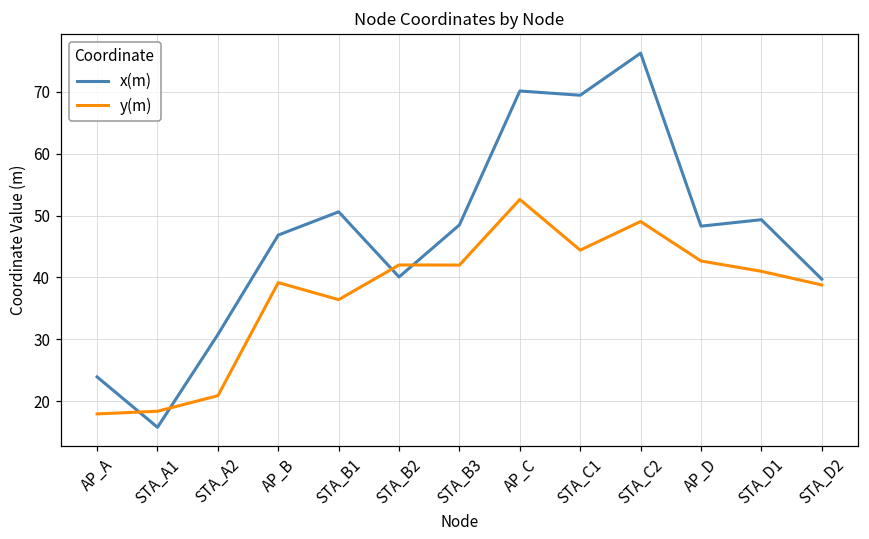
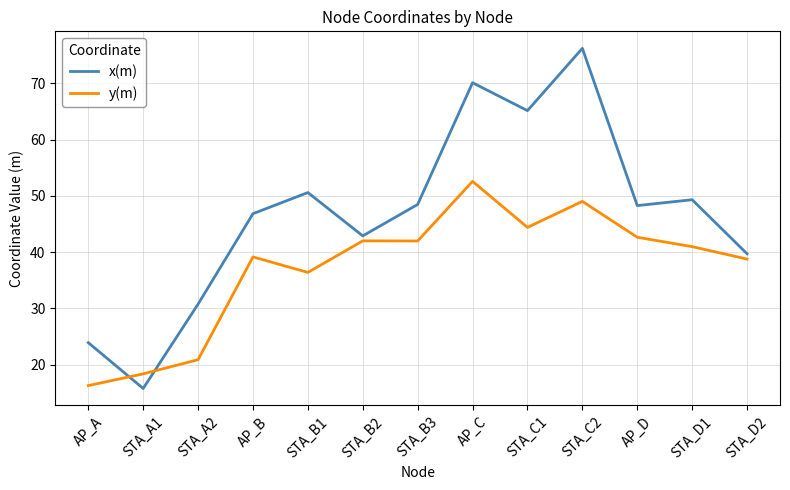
  {
    "x(m)": {
      "AP_A": 24,
      "STA_A1": 16,
      "STA_A2": 31,
      "AP_B": 47,
      "STA_B1": 51,
-     "STA_B2": 40,
+     "STA_B2": 43,
      "STA_B3": 48,
      "AP_C": 70,
-     "STA_C1": 69,
+     "STA_C1": 65,
      "STA_C2": 76,
      "AP_D": 48,
      "STA_D1": 49,
      "STA_D2": 40
    },
    "y(m)": {
-     "AP_A": 18,
+     "AP_A": 16,
      "STA_A1": 18,
      "STA_A2": 21,
      "AP_B": 39,
      "STA_B1": 36,
      "STA_B2": 42,
      "STA_B3": 42,
      "AP_C": 53,
      "STA_C1": 44,
      "STA_C2": 49,
      "AP_D": 43,
      "STA_D1": 41,
      "STA_D2": 39
    }
  }
